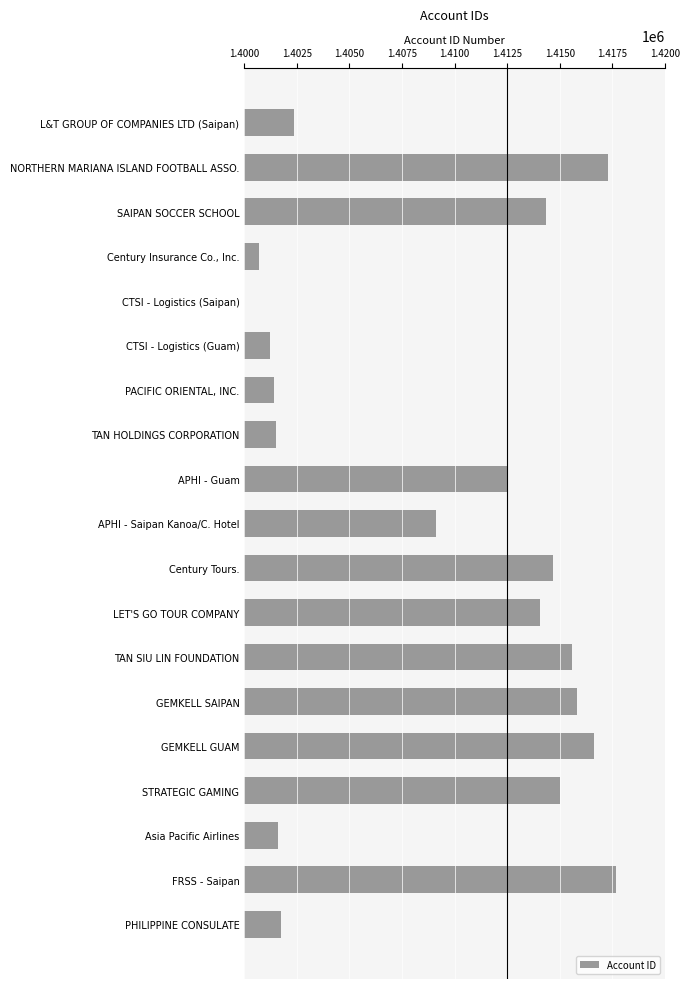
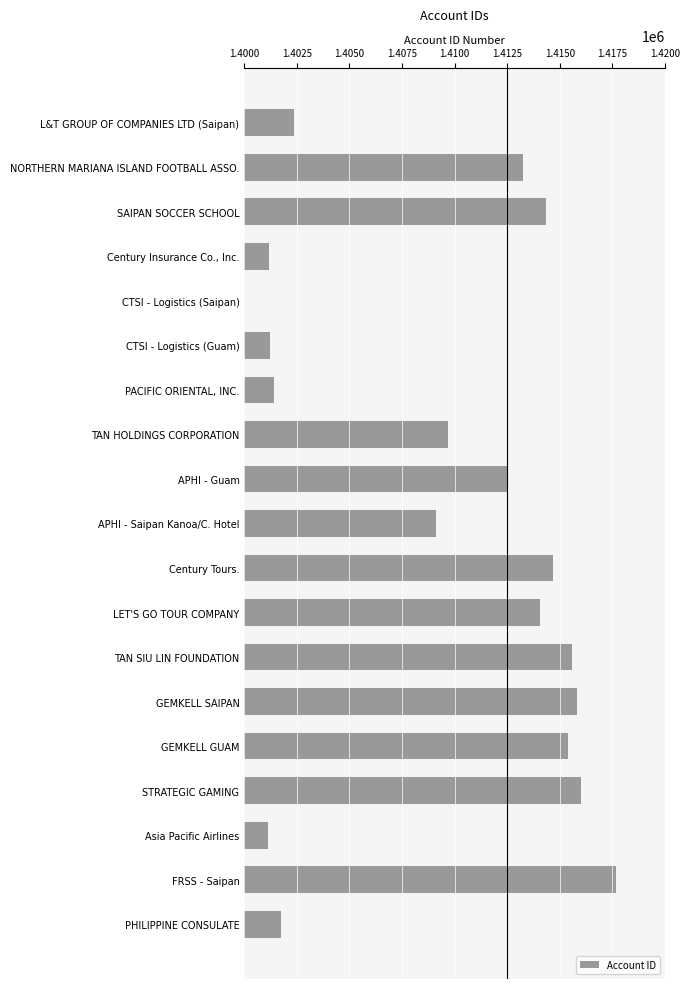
  {
    "L&T GROUP OF COMPANIES LTD (Saipan)": 1402300,
-   "NORTHERN MARIANA ISLAND FOOTBALL ASSO.": 1417300,
+   "NORTHERN MARIANA ISLAND FOOTBALL ASSO.": 1413300,
    "SAIPAN SOCCER SCHOOL": 1414400,
-   "Century Insurance Co., Inc.": 1400700,
+   "Century Insurance Co., Inc.": 1401200,
    "CTSI - Logistics (Guam)": 1401200,
    "PACIFIC ORIENTAL, INC.": 1401400,
-   "TAN HOLDINGS CORPORATION": 1401500,
+   "TAN HOLDINGS CORPORATION": 1409700,
    "APHI - Guam": 1412500,
    "APHI - Saipan Kanoa/C. Hotel": 1409100,
    "Century Tours.": 1414700,
    "LET'S GO TOUR COMPANY": 1414100,
    "TAN SIU LIN FOUNDATION": 1415600,
    "GEMKELL SAIPAN": 1415800,
-   "GEMKELL GUAM": 1416600,
-   "STRATEGIC GAMING": 1415000,
-   "Asia Pacific Airlines": 1401600,
+   "GEMKELL GUAM": 1415400,
+   "STRATEGIC GAMING": 1416000,
+   "Asia Pacific Airlines": 1401100,
    "FRSS - Saipan": 1417700,
    "PHILIPPINE CONSULATE": 1401700
  }
